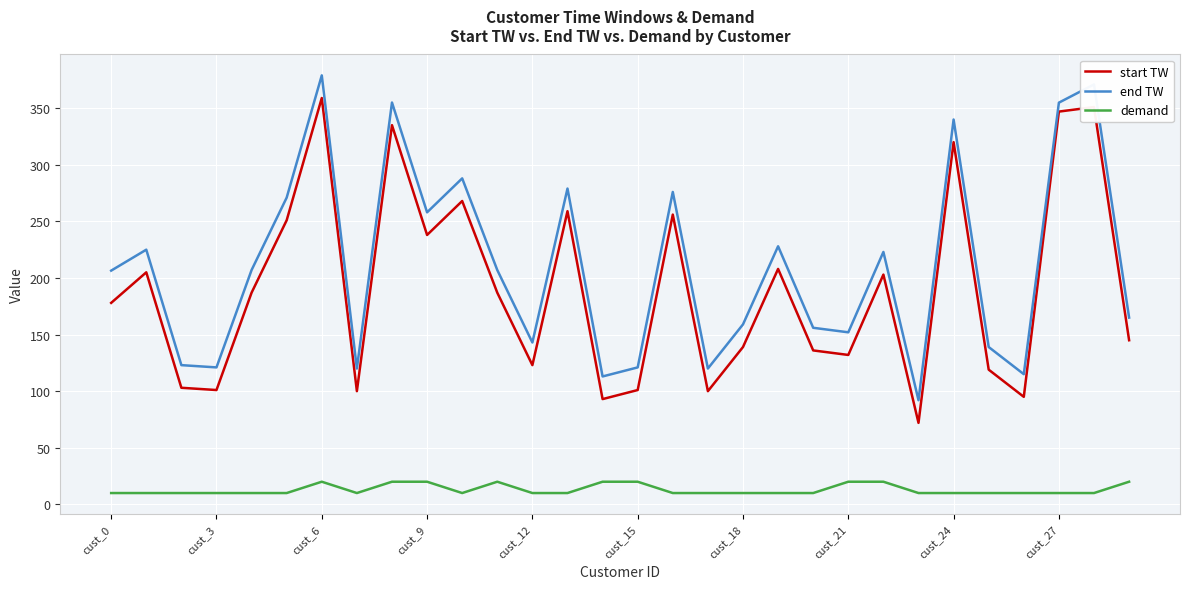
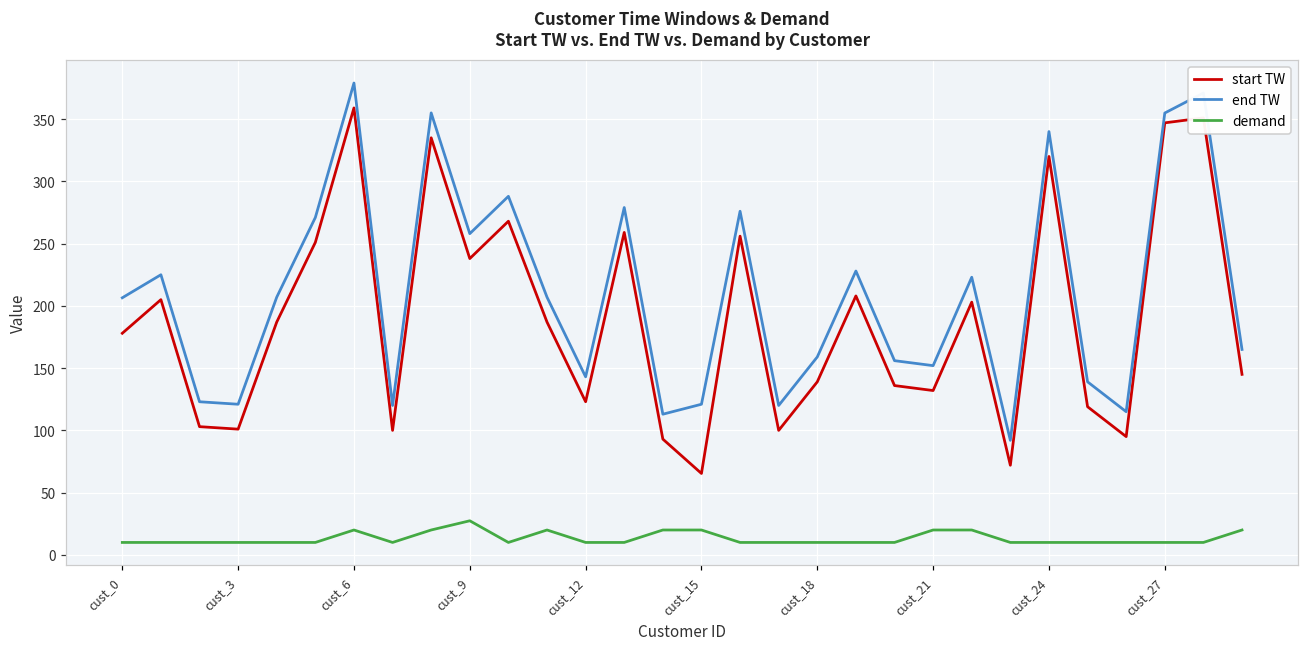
  {
    "start TW": {
      "cust_0": 178,
      "cust_3": 101,
      "cust_6": 359,
      "cust_9": 238,
      "cust_12": 123,
-     "cust_15": 101,
+     "cust_15": 65,
      "cust_18": 139,
      "cust_21": 132,
      "cust_24": 320,
      "cust_27": 347
    },
    "end TW": {
      "cust_0": 207,
      "cust_3": 121,
      "cust_6": 379,
      "cust_9": 258,
      "cust_12": 143,
      "cust_15": 121,
      "cust_18": 159,
      "cust_21": 152,
      "cust_24": 340,
      "cust_27": 355
    },
    "demand": {
      "cust_0": 10,
      "cust_3": 10,
      "cust_6": 20,
-     "cust_9": 20,
+     "cust_9": 27,
      "cust_12": 10,
      "cust_15": 20,
      "cust_18": 10,
      "cust_21": 20,
      "cust_24": 10,
      "cust_27": 10
    }
  }
